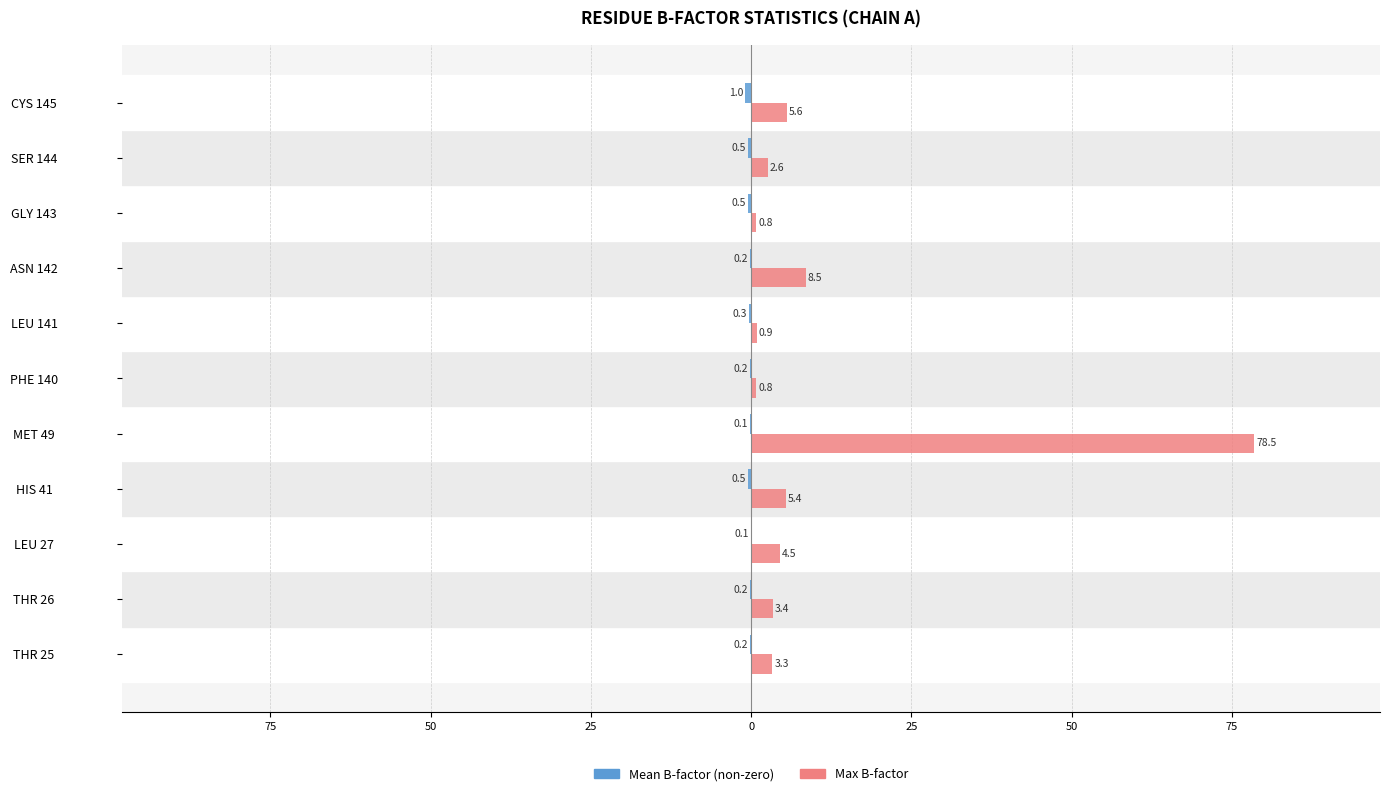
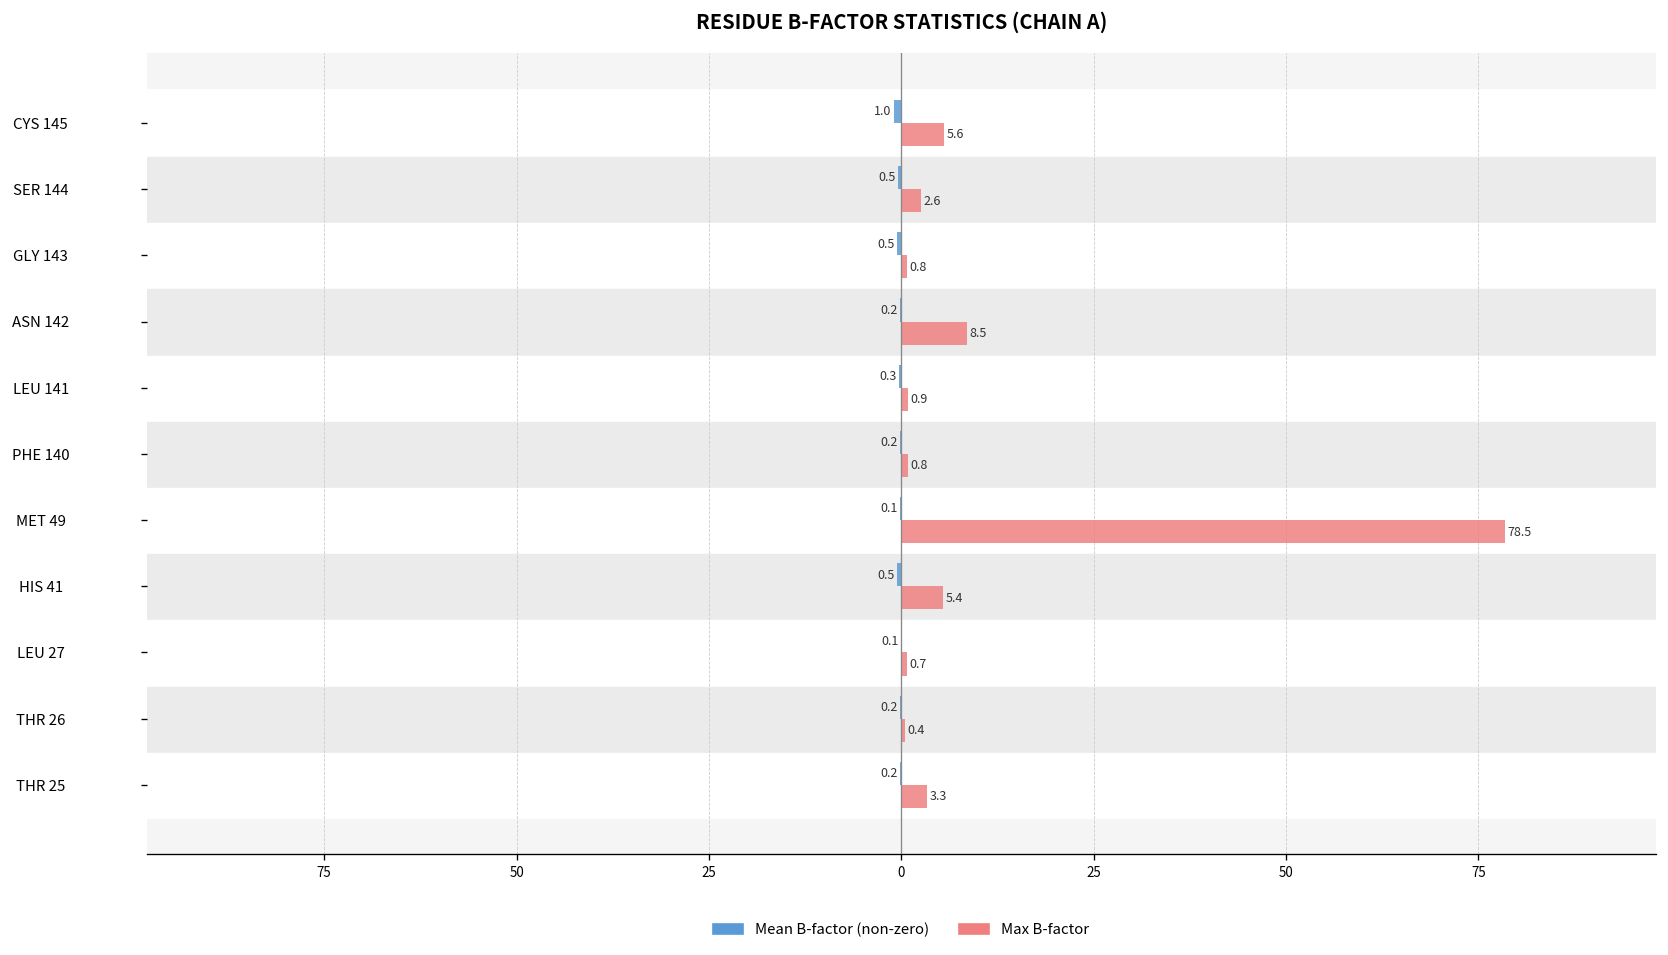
  {
    "Max B-factor": {
      "CYS 145": 5.6,
      "SER 144": 2.6,
      "GLY 143": 0.8,
      "ASN 142": 8.5,
      "LEU 141": 0.9,
      "PHE 140": 0.8,
      "MET 49": 78.5,
      "HIS 41": 5.4,
-     "LEU 27": 4.5,
-     "THR 26": 3.4,
+     "LEU 27": 0.7,
+     "THR 26": 0.4,
      "THR 25": 3.3
    }
  }
